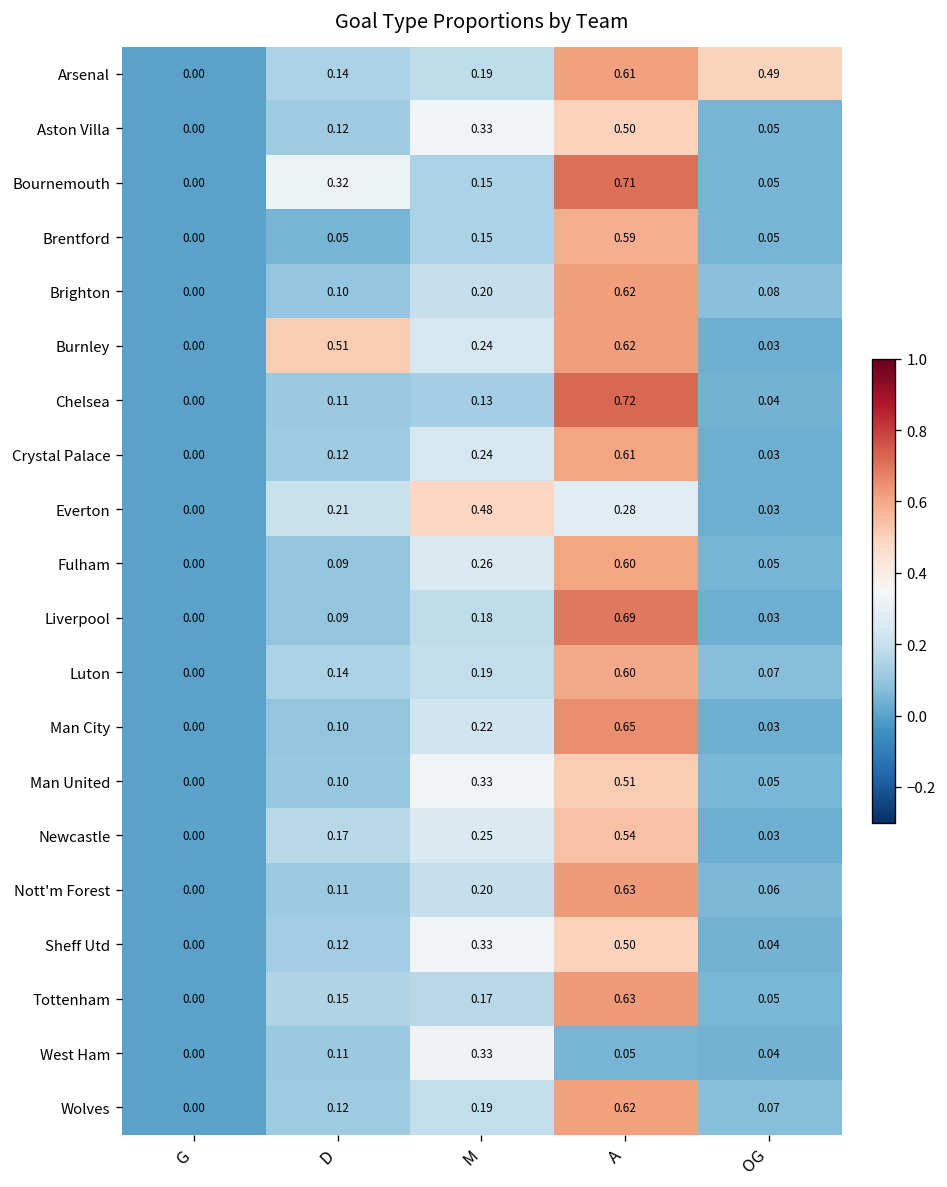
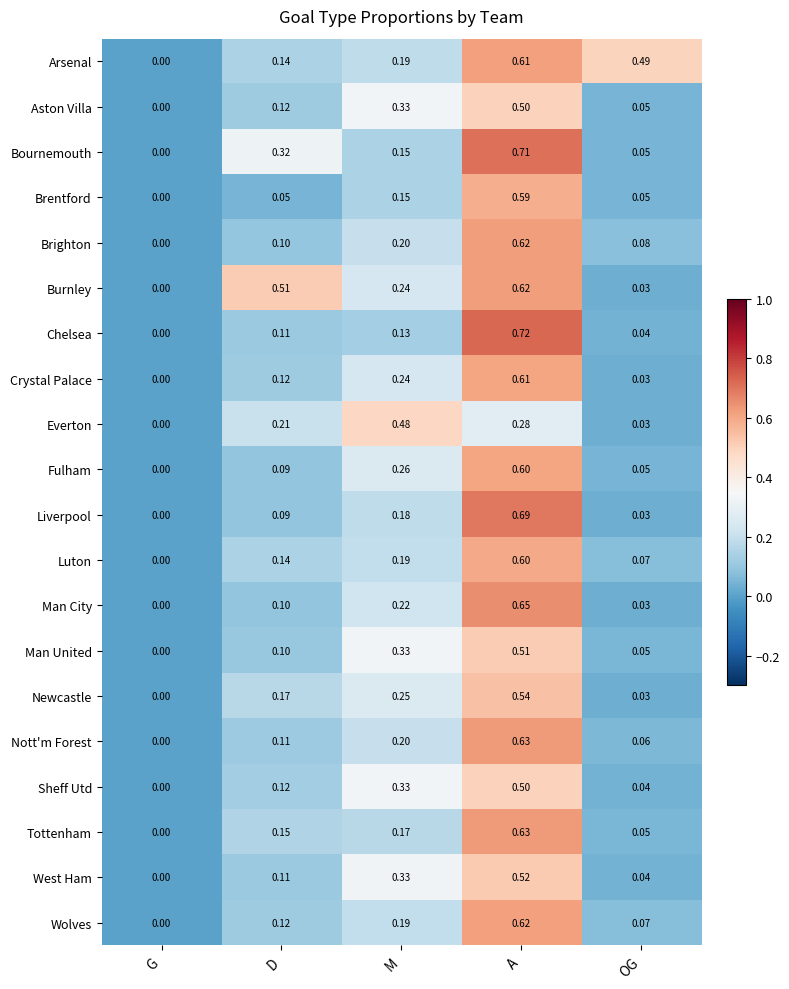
  {
    "Arsenal": {
      "G": 0.00,
      "D": 0.14,
      "M": 0.19,
      "A": 0.61,
      "OG": 0.49
    },
    "Aston Villa": {
      "G": 0.00,
      "D": 0.12,
      "M": 0.33,
      "A": 0.50,
      "OG": 0.05
    },
    "Bournemouth": {
      "G": 0.00,
      "D": 0.32,
      "M": 0.15,
      "A": 0.71,
      "OG": 0.05
    },
    "Brentford": {
      "G": 0.00,
      "D": 0.05,
      "M": 0.15,
      "A": 0.59,
      "OG": 0.05
    },
    "Brighton": {
      "G": 0.00,
      "D": 0.10,
      "M": 0.20,
      "A": 0.62,
      "OG": 0.08
    },
    "Burnley": {
      "G": 0.00,
      "D": 0.51,
      "M": 0.24,
      "A": 0.62,
      "OG": 0.03
    },
    "Chelsea": {
      "G": 0.00,
      "D": 0.11,
      "M": 0.13,
      "A": 0.72,
      "OG": 0.04
    },
    "Crystal Palace": {
      "G": 0.00,
      "D": 0.12,
      "M": 0.24,
      "A": 0.61,
      "OG": 0.03
    },
    "Everton": {
      "G": 0.00,
      "D": 0.21,
      "M": 0.48,
      "A": 0.28,
      "OG": 0.03
    },
    "Fulham": {
      "G": 0.00,
      "D": 0.09,
      "M": 0.26,
      "A": 0.60,
      "OG": 0.05
    },
    "Liverpool": {
      "G": 0.00,
      "D": 0.09,
      "M": 0.18,
      "A": 0.69,
      "OG": 0.03
    },
    "Luton": {
      "G": 0.00,
      "D": 0.14,
      "M": 0.19,
      "A": 0.60,
      "OG": 0.07
    },
    "Man City": {
      "G": 0.00,
      "D": 0.10,
      "M": 0.22,
      "A": 0.65,
      "OG": 0.03
    },
    "Man United": {
      "G": 0.00,
      "D": 0.10,
      "M": 0.33,
      "A": 0.51,
      "OG": 0.05
    },
    "Newcastle": {
      "G": 0.00,
      "D": 0.17,
      "M": 0.25,
      "A": 0.54,
      "OG": 0.03
    },
    "Nott'm Forest": {
      "G": 0.00,
      "D": 0.11,
      "M": 0.20,
      "A": 0.63,
      "OG": 0.06
    },
    "Sheff Utd": {
      "G": 0.00,
      "D": 0.12,
      "M": 0.33,
      "A": 0.50,
      "OG": 0.04
    },
    "Tottenham": {
      "G": 0.00,
      "D": 0.15,
      "M": 0.17,
      "A": 0.63,
      "OG": 0.05
    },
    "West Ham": {
      "G": 0.00,
      "D": 0.11,
      "M": 0.33,
-     "A": 0.05,
+     "A": 0.52,
      "OG": 0.04
    },
    "Wolves": {
      "G": 0.00,
      "D": 0.12,
      "M": 0.19,
      "A": 0.62,
      "OG": 0.07
    }
  }
